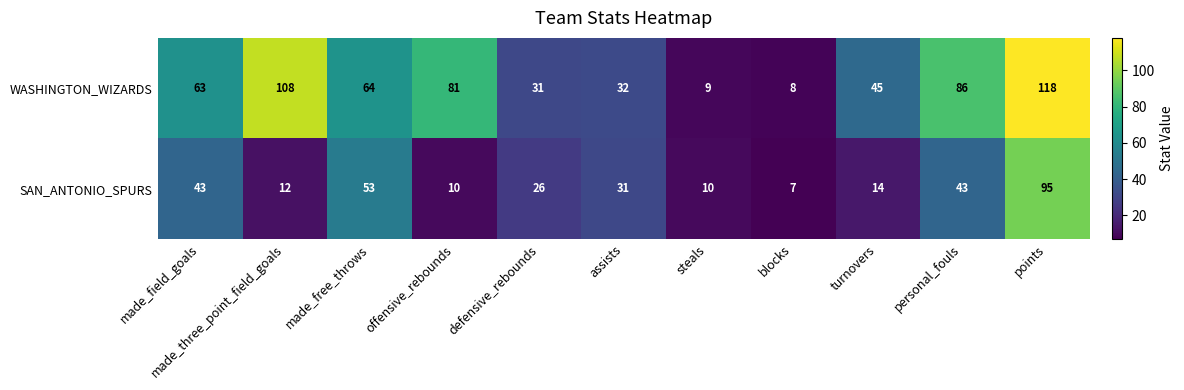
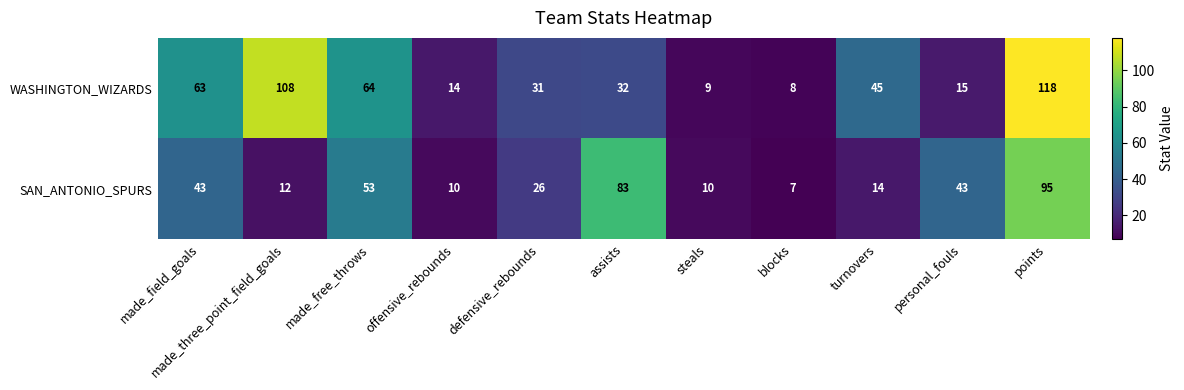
  {
    "WASHINGTON_WIZARDS": {
      "made_field_goals": 63,
      "made_three_point_field_goals": 108,
      "made_free_throws": 64,
-     "offensive_rebounds": 81,
+     "offensive_rebounds": 14,
      "defensive_rebounds": 31,
      "assists": 32,
      "steals": 9,
      "blocks": 8,
      "turnovers": 45,
-     "personal_fouls": 86,
+     "personal_fouls": 15,
      "points": 118
    },
    "SAN_ANTONIO_SPURS": {
      "made_field_goals": 43,
      "made_three_point_field_goals": 12,
      "made_free_throws": 53,
      "offensive_rebounds": 10,
      "defensive_rebounds": 26,
-     "assists": 31,
+     "assists": 83,
      "steals": 10,
      "blocks": 7,
      "turnovers": 14,
      "personal_fouls": 43,
      "points": 95
    }
  }
